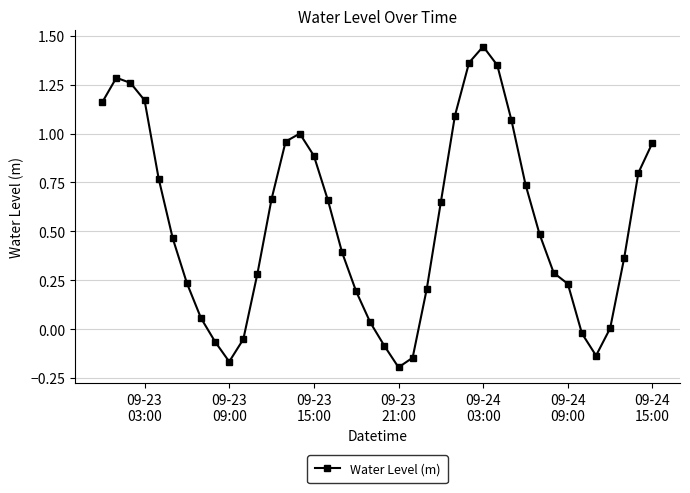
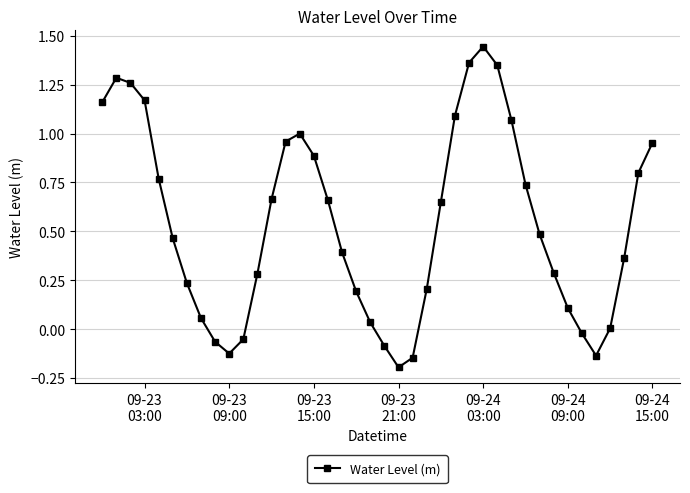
  {
    "09-23 03:00": 1.17,
-   "09-23 09:00": -0.17,
+   "09-23 09:00": -0.12,
    "09-23 15:00": 0.89,
    "09-23 21:00": -0.20,
    "09-24 03:00": 1.45,
-   "09-24 09:00": 0.23,
+   "09-24 09:00": 0.11,
    "09-24 15:00": 0.95
  }
